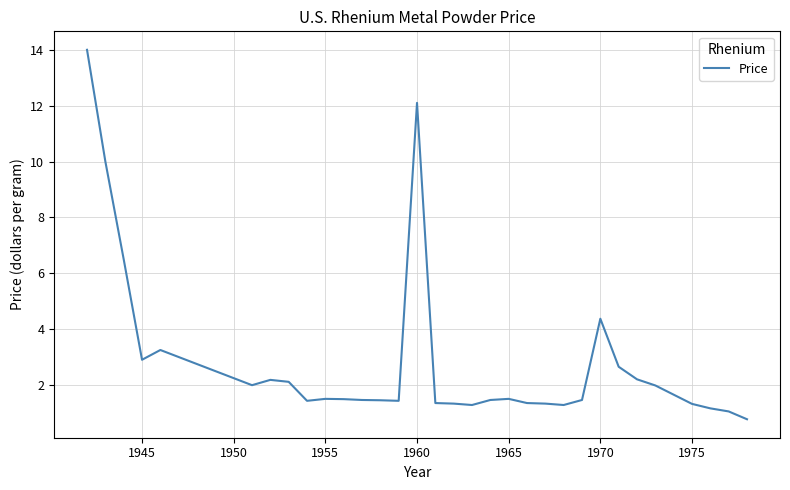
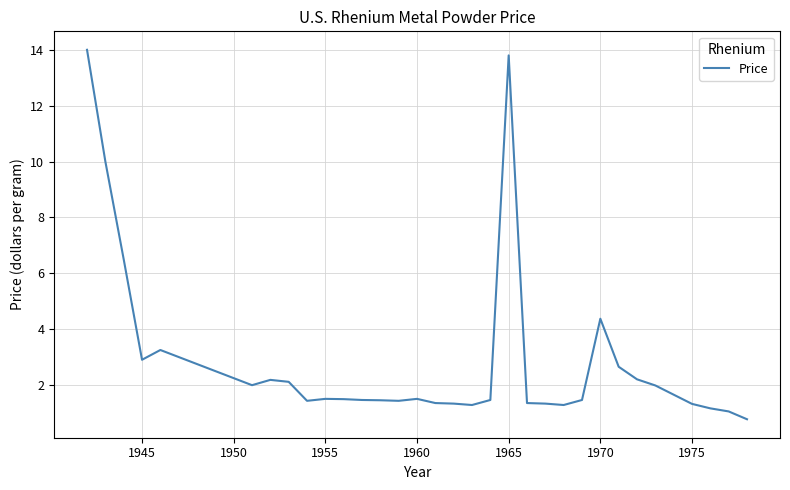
  {
    "1945": 2.9,
    "1955": 1.5,
-   "1960": 12.1,
-   "1965": 1.5,
+   "1960": 1.5,
+   "1965": 13.8,
    "1970": 4.4,
    "1975": 1.3
  }
